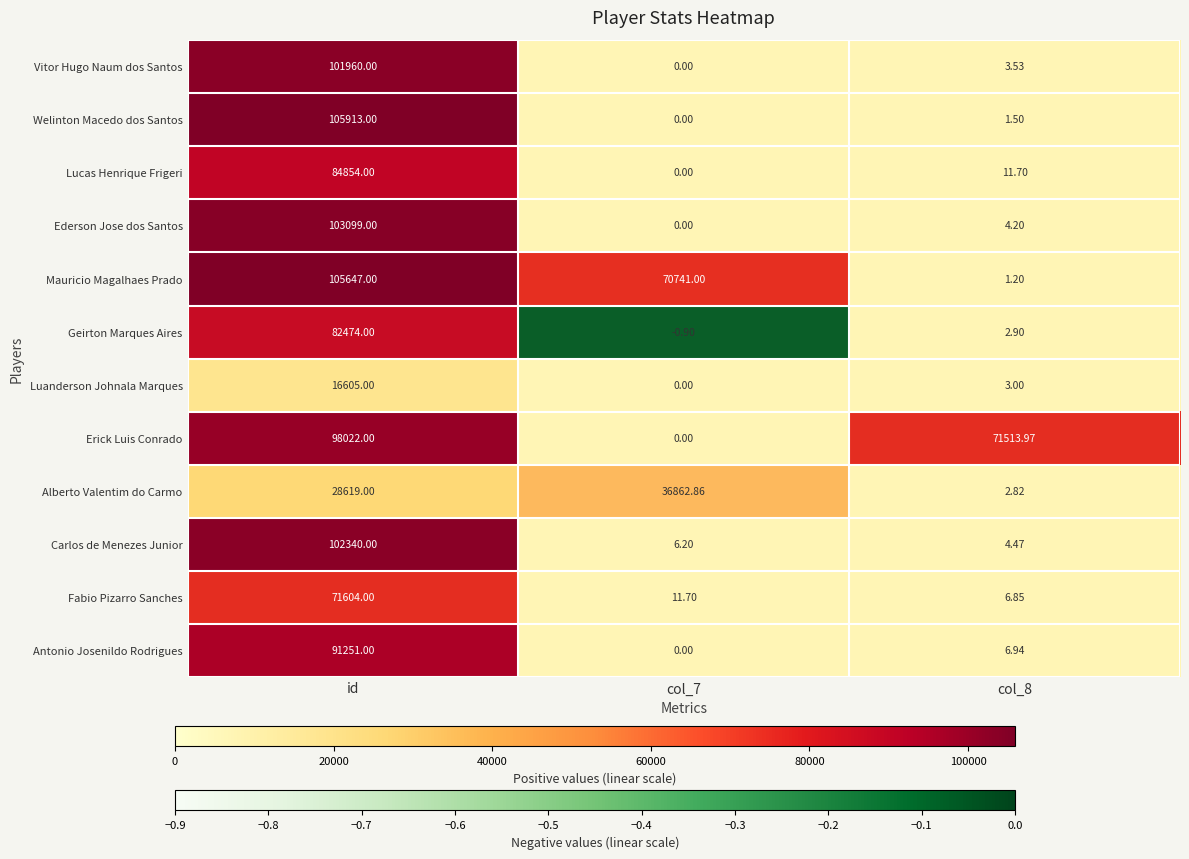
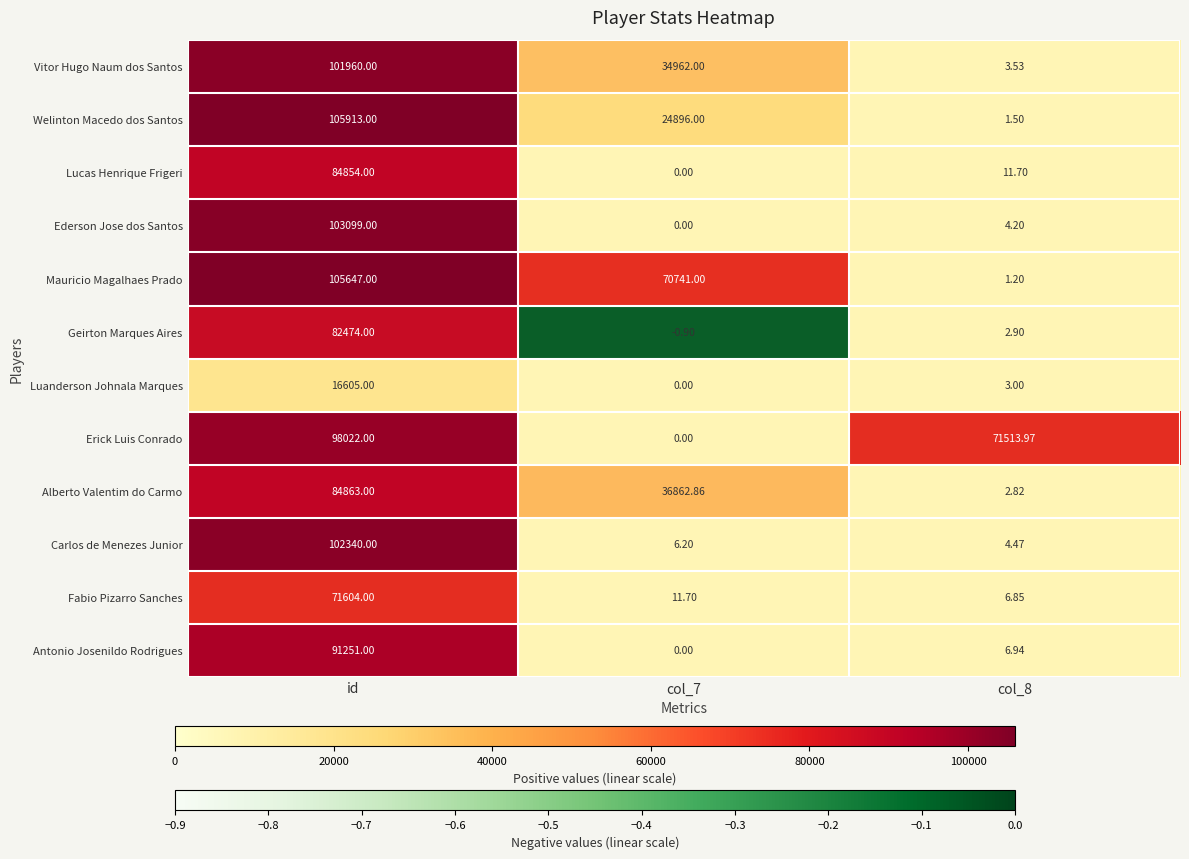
  {
    "Vitor Hugo Naum dos Santos": {
      "id": 101960.00,
-     "col_7": 0.00,
+     "col_7": 34962.00,
      "col_8": 3.53
    },
    "Welinton Macedo dos Santos": {
      "id": 105913.00,
-     "col_7": 0.00,
+     "col_7": 24896.00,
      "col_8": 1.50
    },
    "Lucas Henrique Frigeri": {
      "id": 84854.00,
      "col_7": 0.00,
      "col_8": 11.70
    },
    "Ederson Jose dos Santos": {
      "id": 103099.00,
      "col_7": 0.00,
      "col_8": 4.20
    },
    "Mauricio Magalhaes Prado": {
      "id": 105647.00,
      "col_7": 70741.00,
      "col_8": 1.20
    },
    "Geirton Marques Aires": {
      "id": 82474.00,
      "col_8": 2.90
    },
    "Luanderson Johnala Marques": {
      "id": 16605.00,
      "col_7": 0.00,
      "col_8": 3.00
    },
    "Erick Luis Conrado": {
      "id": 98022.00,
      "col_7": 0.00,
      "col_8": 71513.97
    },
    "Alberto Valentim do Carmo": {
-     "id": 28619.00,
+     "id": 84863.00,
      "col_7": 36862.86,
      "col_8": 2.82
    },
    "Carlos de Menezes Junior": {
      "id": 102340.00,
      "col_7": 6.20,
      "col_8": 4.47
    },
    "Fabio Pizarro Sanches": {
      "id": 71604.00,
      "col_7": 11.70,
      "col_8": 6.85
    },
    "Antonio Josenildo Rodrigues": {
      "id": 91251.00,
      "col_7": 0.00,
      "col_8": 6.94
    }
  }
